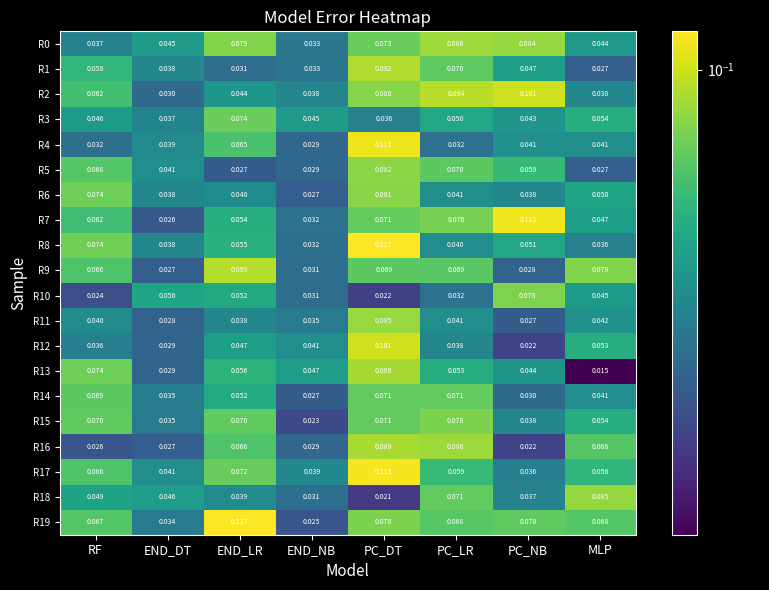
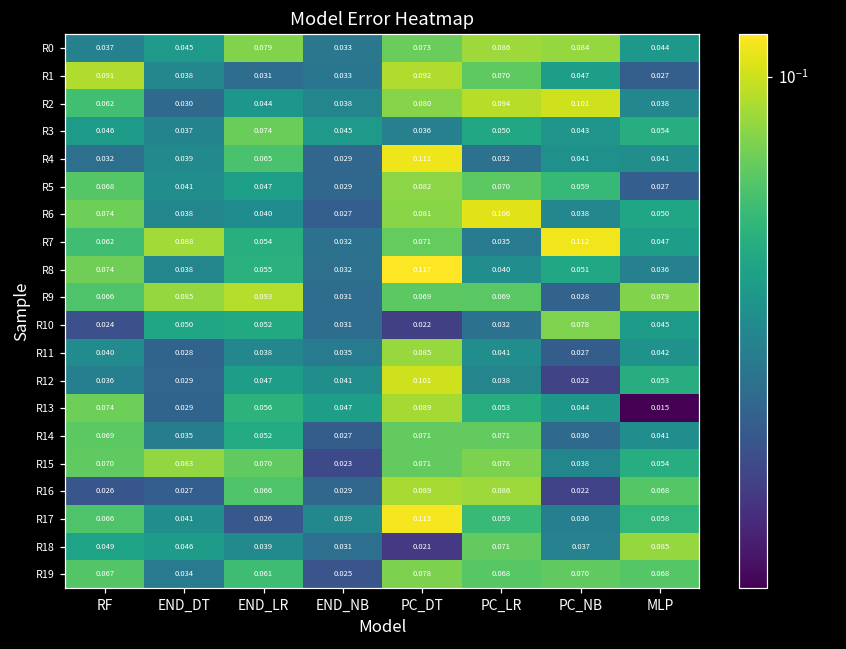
  {
    "R0": {
      "RF": 0.037,
      "END_DT": 0.045,
      "END_LR": 0.079,
      "END_NB": 0.033,
      "PC_DT": 0.073,
      "PC_LR": 0.086,
      "PC_NB": 0.084,
      "MLP": 0.044
    },
    "R1": {
-     "RF": 0.058,
+     "RF": 0.091,
      "END_DT": 0.038,
      "END_LR": 0.031,
      "END_NB": 0.033,
      "PC_DT": 0.092,
      "PC_LR": 0.070,
      "PC_NB": 0.047,
      "MLP": 0.027
    },
    "R2": {
      "RF": 0.062,
      "END_DT": 0.030,
      "END_LR": 0.044,
      "END_NB": 0.038,
      "PC_DT": 0.080,
      "PC_LR": 0.094,
      "PC_NB": 0.101,
      "MLP": 0.038
    },
    "R3": {
      "RF": 0.046,
      "END_DT": 0.037,
      "END_LR": 0.074,
      "END_NB": 0.045,
      "PC_DT": 0.036,
      "PC_LR": 0.050,
      "PC_NB": 0.043,
      "MLP": 0.054
    },
    "R4": {
      "RF": 0.032,
      "END_DT": 0.039,
      "END_LR": 0.065,
      "END_NB": 0.029,
      "PC_DT": 0.111,
      "PC_LR": 0.032,
      "PC_NB": 0.041,
      "MLP": 0.041
    },
    "R5": {
      "RF": 0.068,
      "END_DT": 0.041,
-     "END_LR": 0.027,
+     "END_LR": 0.047,
      "END_NB": 0.029,
      "PC_DT": 0.082,
      "PC_LR": 0.070,
      "PC_NB": 0.059,
      "MLP": 0.027
    },
    "R6": {
      "RF": 0.074,
      "END_DT": 0.038,
      "END_LR": 0.040,
      "END_NB": 0.027,
      "PC_DT": 0.081,
-     "PC_LR": 0.041,
+     "PC_LR": 0.106,
      "PC_NB": 0.038,
      "MLP": 0.050
    },
    "R7": {
      "RF": 0.062,
-     "END_DT": 0.026,
+     "END_DT": 0.088,
      "END_LR": 0.054,
      "END_NB": 0.032,
      "PC_DT": 0.071,
-     "PC_LR": 0.076,
+     "PC_LR": 0.035,
      "PC_NB": 0.112,
      "MLP": 0.047
    },
    "R8": {
      "RF": 0.074,
      "END_DT": 0.038,
      "END_LR": 0.055,
      "END_NB": 0.032,
      "PC_DT": 0.117,
      "PC_LR": 0.040,
      "PC_NB": 0.051,
      "MLP": 0.036
    },
    "R9": {
      "RF": 0.066,
-     "END_DT": 0.027,
+     "END_DT": 0.085,
      "END_LR": 0.093,
      "END_NB": 0.031,
      "PC_DT": 0.069,
      "PC_LR": 0.069,
      "PC_NB": 0.028,
      "MLP": 0.079
    },
    "R10": {
      "RF": 0.024,
      "END_DT": 0.050,
      "END_LR": 0.052,
      "END_NB": 0.031,
      "PC_DT": 0.022,
      "PC_LR": 0.032,
      "PC_NB": 0.078,
      "MLP": 0.045
    },
    "R11": {
      "RF": 0.040,
      "END_DT": 0.028,
      "END_LR": 0.038,
      "END_NB": 0.035,
      "PC_DT": 0.085,
      "PC_LR": 0.041,
      "PC_NB": 0.027,
      "MLP": 0.042
    },
    "R12": {
      "RF": 0.036,
      "END_DT": 0.029,
      "END_LR": 0.047,
      "END_NB": 0.041,
      "PC_DT": 0.101,
      "PC_LR": 0.038,
      "PC_NB": 0.022,
      "MLP": 0.053
    },
    "R13": {
      "RF": 0.074,
      "END_DT": 0.029,
      "END_LR": 0.056,
      "END_NB": 0.047,
      "PC_DT": 0.089,
      "PC_LR": 0.053,
      "PC_NB": 0.044,
      "MLP": 0.015
    },
    "R14": {
      "RF": 0.069,
      "END_DT": 0.035,
      "END_LR": 0.052,
      "END_NB": 0.027,
      "PC_DT": 0.071,
      "PC_LR": 0.071,
      "PC_NB": 0.030,
      "MLP": 0.041
    },
    "R15": {
      "RF": 0.070,
-     "END_DT": 0.035,
+     "END_DT": 0.083,
      "END_LR": 0.070,
      "END_NB": 0.023,
      "PC_DT": 0.071,
      "PC_LR": 0.078,
      "PC_NB": 0.038,
      "MLP": 0.054
    },
    "R16": {
      "RF": 0.026,
      "END_DT": 0.027,
      "END_LR": 0.066,
      "END_NB": 0.029,
      "PC_DT": 0.089,
      "PC_LR": 0.086,
      "PC_NB": 0.022,
      "MLP": 0.068
    },
    "R17": {
      "RF": 0.066,
      "END_DT": 0.041,
-     "END_LR": 0.072,
+     "END_LR": 0.026,
      "END_NB": 0.039,
      "PC_DT": 0.113,
      "PC_LR": 0.059,
      "PC_NB": 0.036,
      "MLP": 0.058
    },
    "R18": {
      "RF": 0.049,
      "END_DT": 0.046,
      "END_LR": 0.039,
      "END_NB": 0.031,
      "PC_DT": 0.021,
      "PC_LR": 0.071,
      "PC_NB": 0.037,
      "MLP": 0.085
    },
    "R19": {
      "RF": 0.067,
      "END_DT": 0.034,
-     "END_LR": 0.117,
+     "END_LR": 0.061,
      "END_NB": 0.025,
      "PC_DT": 0.078,
      "PC_LR": 0.068,
      "PC_NB": 0.070,
      "MLP": 0.068
    }
  }
